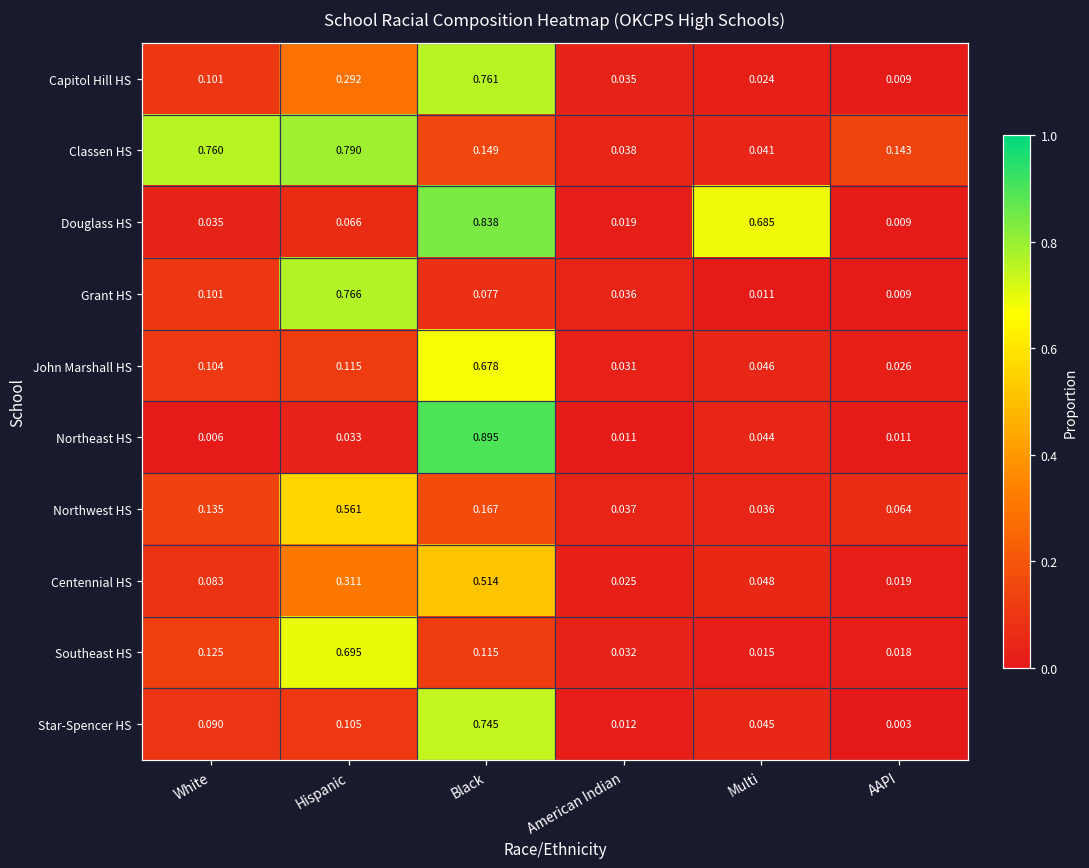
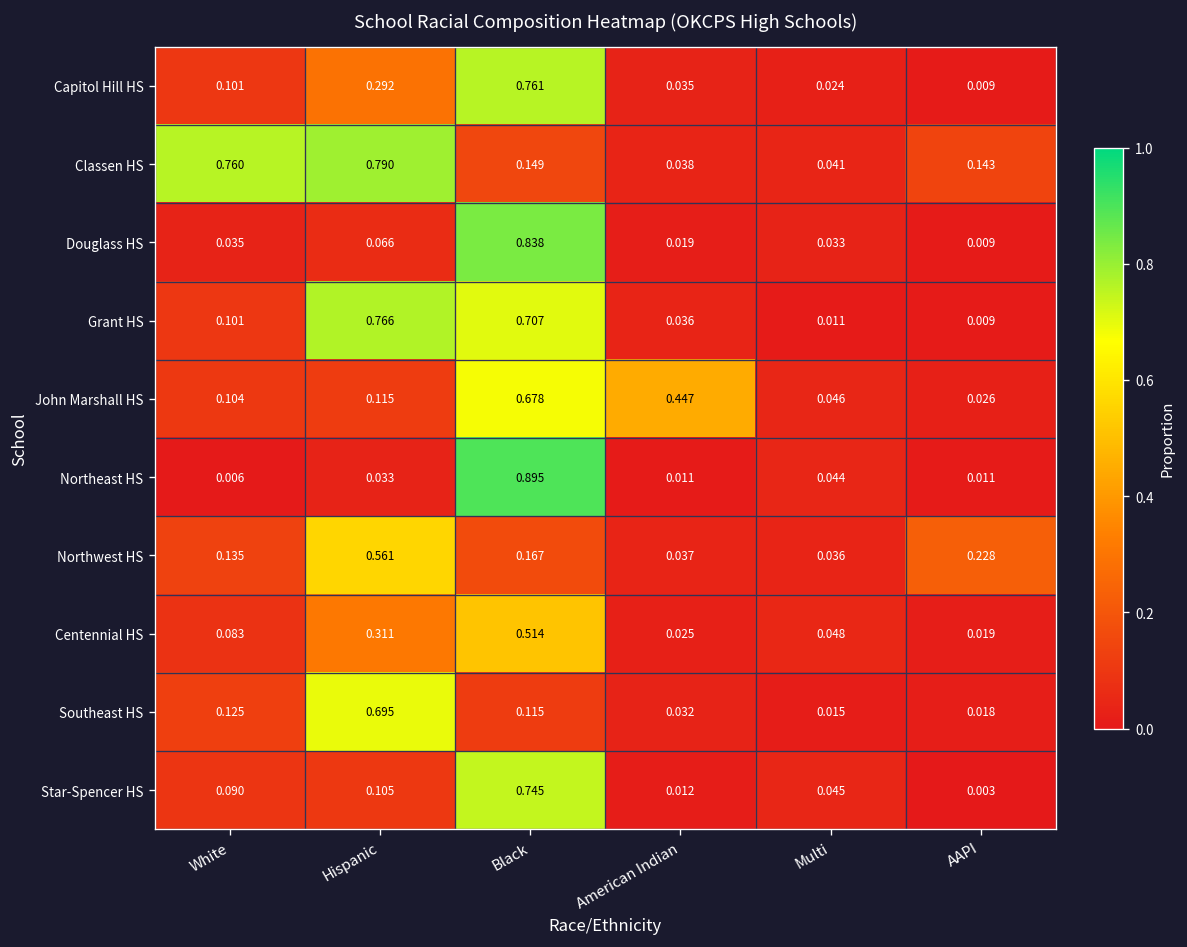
  {
    "Capitol Hill HS": {
      "White": 0.101,
      "Hispanic": 0.292,
      "Black": 0.761,
      "American Indian": 0.035,
      "Multi": 0.024,
      "AAPI": 0.009
    },
    "Classen HS": {
      "White": 0.760,
      "Hispanic": 0.790,
      "Black": 0.149,
      "American Indian": 0.038,
      "Multi": 0.041,
      "AAPI": 0.143
    },
    "Douglass HS": {
      "White": 0.035,
      "Hispanic": 0.066,
      "Black": 0.838,
      "American Indian": 0.019,
-     "Multi": 0.685,
+     "Multi": 0.033,
      "AAPI": 0.009
    },
    "Grant HS": {
      "White": 0.101,
      "Hispanic": 0.766,
-     "Black": 0.077,
+     "Black": 0.707,
      "American Indian": 0.036,
      "Multi": 0.011,
      "AAPI": 0.009
    },
    "John Marshall HS": {
      "White": 0.104,
      "Hispanic": 0.115,
      "Black": 0.678,
-     "American Indian": 0.031,
+     "American Indian": 0.447,
      "Multi": 0.046,
      "AAPI": 0.026
    },
    "Northeast HS": {
      "White": 0.006,
      "Hispanic": 0.033,
      "Black": 0.895,
      "American Indian": 0.011,
      "Multi": 0.044,
      "AAPI": 0.011
    },
    "Northwest HS": {
      "White": 0.135,
      "Hispanic": 0.561,
      "Black": 0.167,
      "American Indian": 0.037,
      "Multi": 0.036,
-     "AAPI": 0.064
+     "AAPI": 0.228
    },
    "Centennial HS": {
      "White": 0.083,
      "Hispanic": 0.311,
      "Black": 0.514,
      "American Indian": 0.025,
      "Multi": 0.048,
      "AAPI": 0.019
    },
    "Southeast HS": {
      "White": 0.125,
      "Hispanic": 0.695,
      "Black": 0.115,
      "American Indian": 0.032,
      "Multi": 0.015,
      "AAPI": 0.018
    },
    "Star-Spencer HS": {
      "White": 0.090,
      "Hispanic": 0.105,
      "Black": 0.745,
      "American Indian": 0.012,
      "Multi": 0.045,
      "AAPI": 0.003
    }
  }
